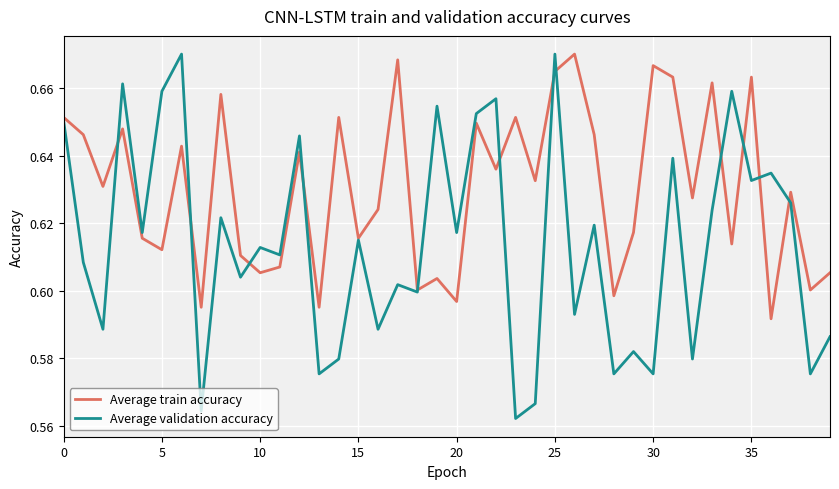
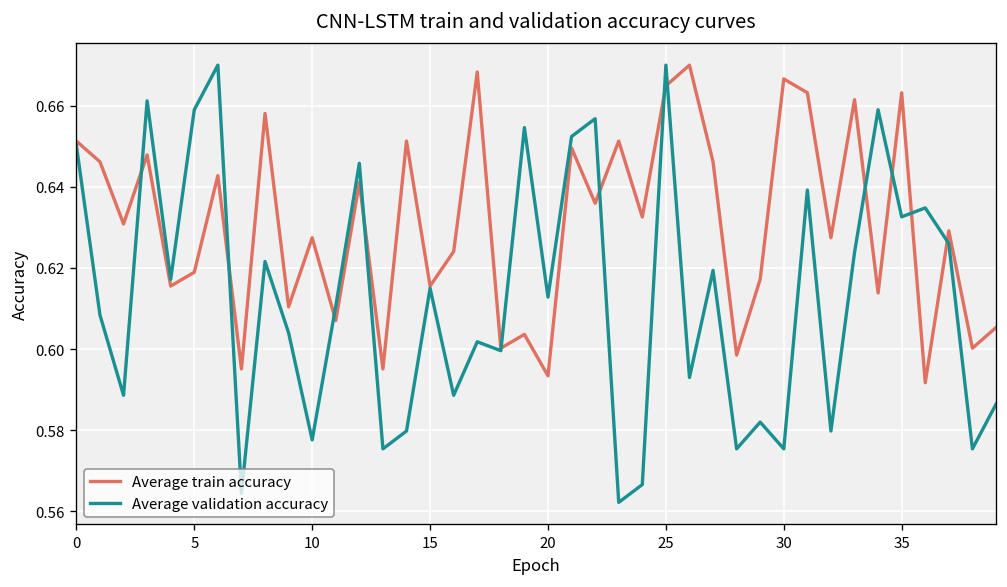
  {
    "Average train accuracy": {
      "0": 0.651,
-     "5": 0.612,
-     "10": 0.605,
-     "20": 0.597,
+     "5": 0.619,
+     "10": 0.627,
+     "20": 0.593,
      "25": 0.665,
      "30": 0.667,
      "35": 0.663
    },
    "Average validation accuracy": {
      "0": 0.650,
      "5": 0.659,
-     "10": 0.613,
-     "20": 0.617,
+     "10": 0.578,
+     "20": 0.613,
      "25": 0.670,
      "30": 0.575,
      "35": 0.633
    }
  }
